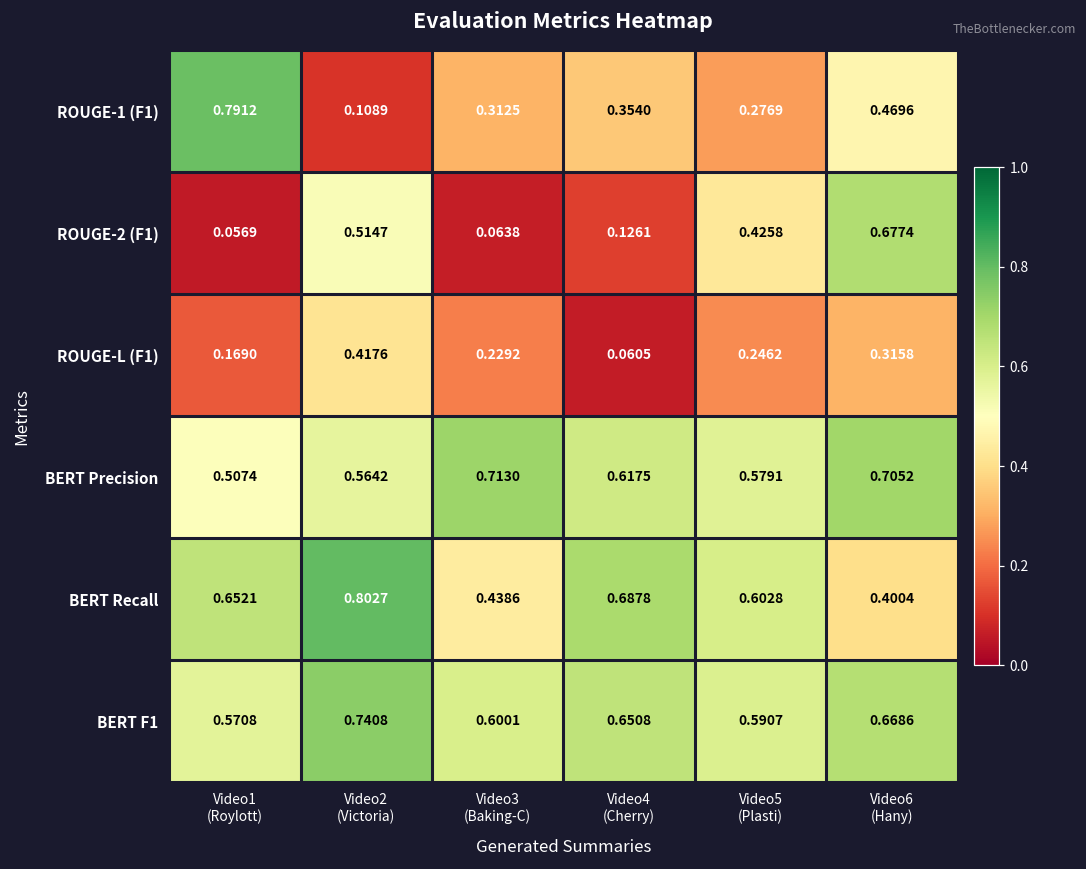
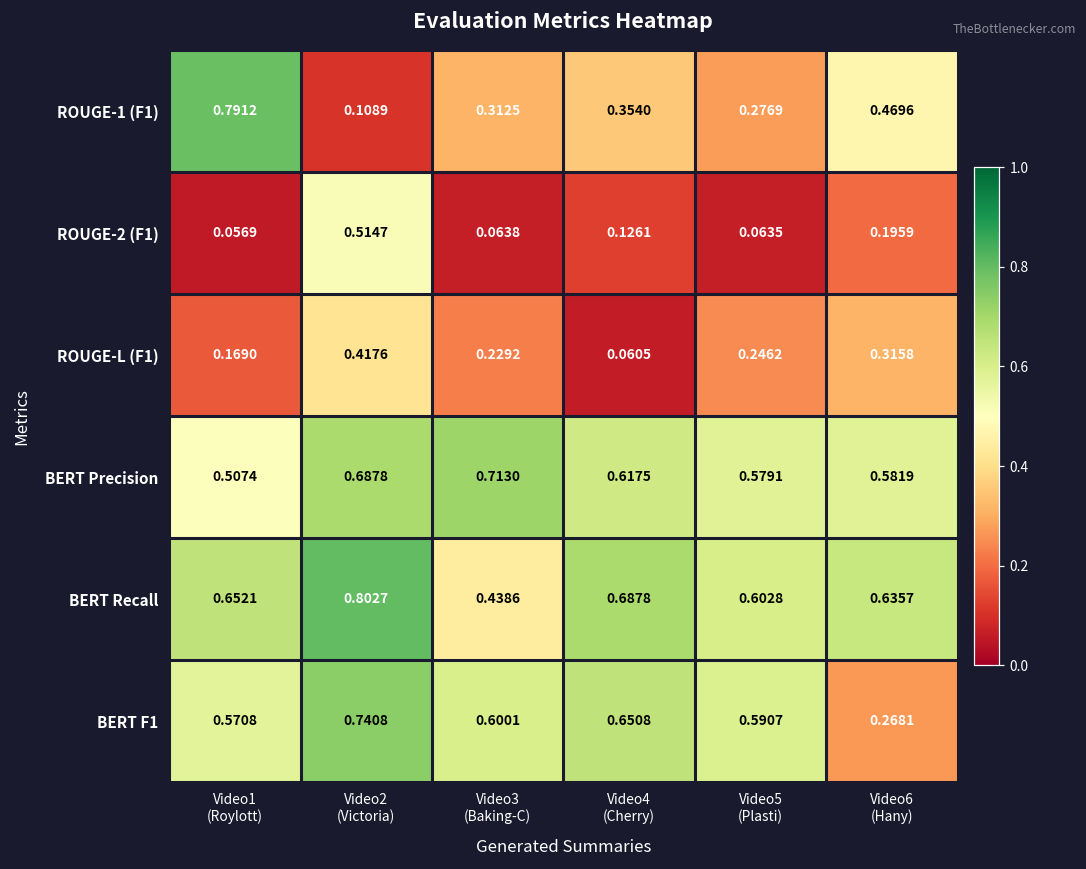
  {
    "ROUGE-1 (F1)": {
      "Video1 (Roylott)": 0.7912,
      "Video2 (Victoria)": 0.1089,
      "Video3 (Baking-C)": 0.3125,
      "Video4 (Cherry)": 0.3540,
      "Video5 (Plasti)": 0.2769,
      "Video6 (Hany)": 0.4696
    },
    "ROUGE-2 (F1)": {
      "Video1 (Roylott)": 0.0569,
      "Video2 (Victoria)": 0.5147,
      "Video3 (Baking-C)": 0.0638,
      "Video4 (Cherry)": 0.1261,
-     "Video5 (Plasti)": 0.4258,
-     "Video6 (Hany)": 0.6774
+     "Video5 (Plasti)": 0.0635,
+     "Video6 (Hany)": 0.1959
    },
    "ROUGE-L (F1)": {
      "Video1 (Roylott)": 0.1690,
      "Video2 (Victoria)": 0.4176,
      "Video3 (Baking-C)": 0.2292,
      "Video4 (Cherry)": 0.0605,
      "Video5 (Plasti)": 0.2462,
      "Video6 (Hany)": 0.3158
    },
    "BERT Precision": {
      "Video1 (Roylott)": 0.5074,
-     "Video2 (Victoria)": 0.5642,
+     "Video2 (Victoria)": 0.6878,
      "Video3 (Baking-C)": 0.7130,
      "Video4 (Cherry)": 0.6175,
      "Video5 (Plasti)": 0.5791,
-     "Video6 (Hany)": 0.7052
+     "Video6 (Hany)": 0.5819
    },
    "BERT Recall": {
      "Video1 (Roylott)": 0.6521,
      "Video2 (Victoria)": 0.8027,
      "Video3 (Baking-C)": 0.4386,
      "Video4 (Cherry)": 0.6878,
      "Video5 (Plasti)": 0.6028,
-     "Video6 (Hany)": 0.4004
+     "Video6 (Hany)": 0.6357
    },
    "BERT F1": {
      "Video1 (Roylott)": 0.5708,
      "Video2 (Victoria)": 0.7408,
      "Video3 (Baking-C)": 0.6001,
      "Video4 (Cherry)": 0.6508,
      "Video5 (Plasti)": 0.5907,
-     "Video6 (Hany)": 0.6686
+     "Video6 (Hany)": 0.2681
    }
  }
